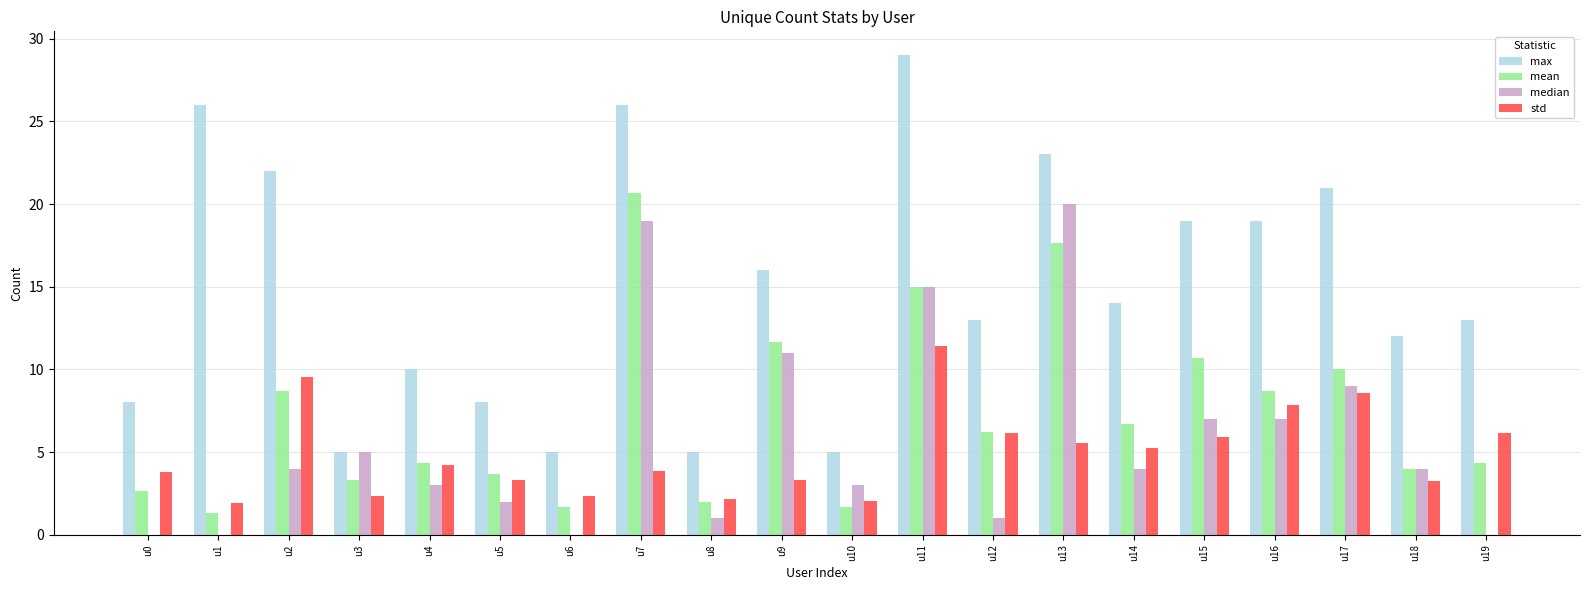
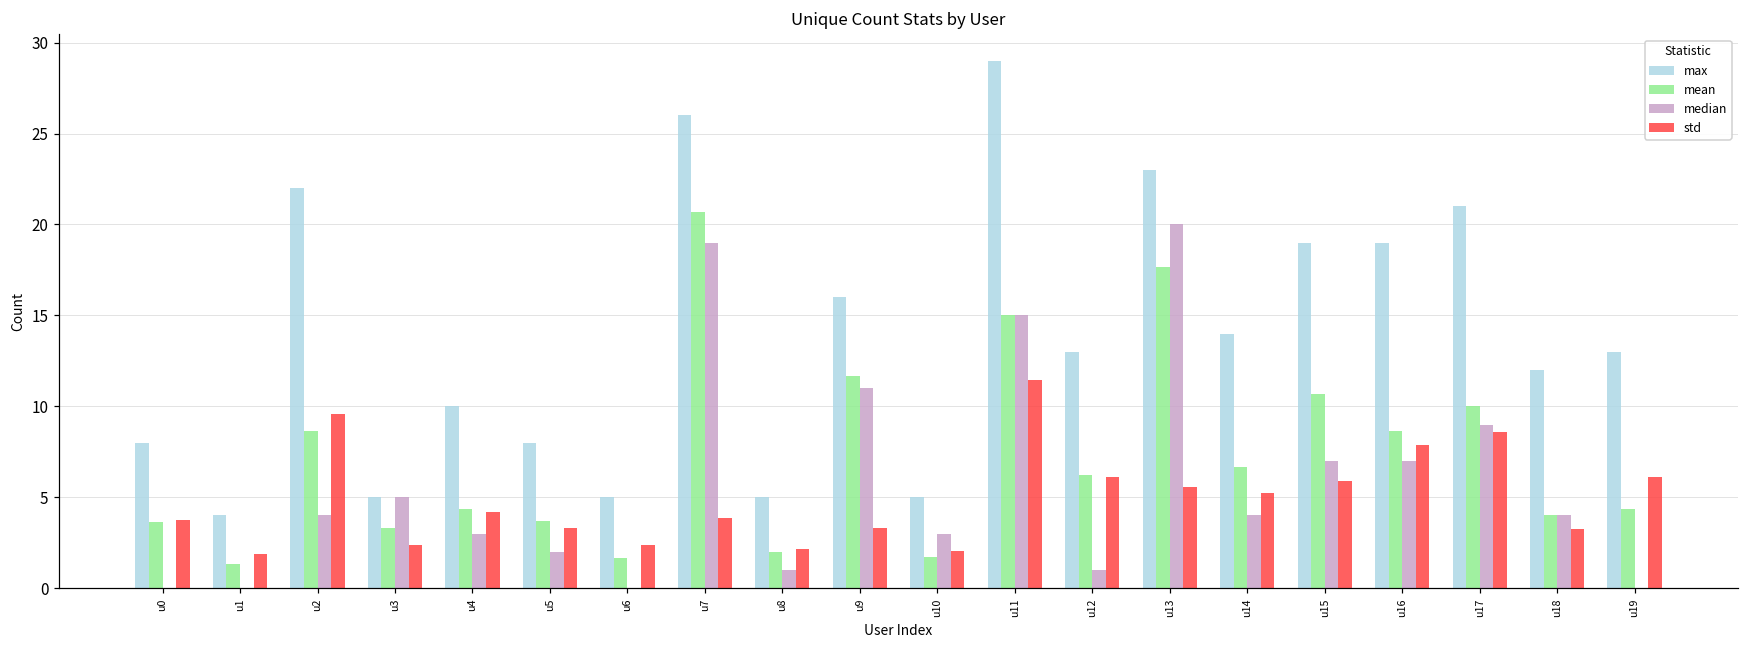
  {
    "max": {
      "u0": 8,
-     "u1": 26,
+     "u1": 4,
      "u2": 22,
      "u3": 5,
      "u4": 10,
      "u5": 8,
      "u6": 5,
      "u7": 26,
      "u8": 5,
      "u9": 16,
      "u10": 5,
      "u11": 29,
      "u12": 13,
      "u13": 23,
      "u14": 14,
      "u15": 19,
      "u16": 19,
      "u17": 21,
      "u18": 12,
      "u19": 13
    },
    "mean": {
-     "u0": 2.7,
+     "u0": 3.7,
      "u1": 1.3,
      "u2": 8.7,
      "u3": 3.3,
      "u4": 4.3,
      "u5": 3.7,
      "u6": 1.7,
      "u7": 20.7,
      "u8": 2.0,
      "u9": 11.7,
      "u10": 1.7,
      "u11": 15.0,
      "u12": 6.2,
      "u13": 17.7,
      "u14": 6.7,
      "u15": 10.7,
      "u16": 8.7,
      "u17": 10.0,
      "u18": 4.0,
      "u19": 4.3
    },
    "median": {
      "u0": 0.0,
      "u1": 0.0,
      "u2": 4.0,
      "u3": 5.0,
      "u4": 3.0,
      "u5": 2.0,
      "u6": 0.0,
      "u7": 19.0,
      "u8": 1.0,
      "u9": 11.0,
      "u10": 3.0,
      "u11": 15.0,
      "u12": 1.0,
      "u13": 20.0,
      "u14": 4.0,
      "u15": 7.0,
      "u16": 7.0,
      "u17": 9.0,
      "u18": 4.0,
      "u19": 0.0
    },
    "std": {
      "u0": 3.8,
      "u1": 1.9,
      "u2": 9.6,
      "u3": 2.4,
      "u4": 4.2,
      "u5": 3.3,
      "u6": 2.4,
      "u7": 3.9,
      "u8": 2.2,
      "u9": 3.3,
      "u10": 2.1,
      "u11": 11.4,
      "u12": 6.1,
      "u13": 5.6,
      "u14": 5.3,
      "u15": 5.9,
      "u16": 7.9,
      "u17": 8.6,
      "u18": 3.3,
      "u19": 6.1
    }
  }
